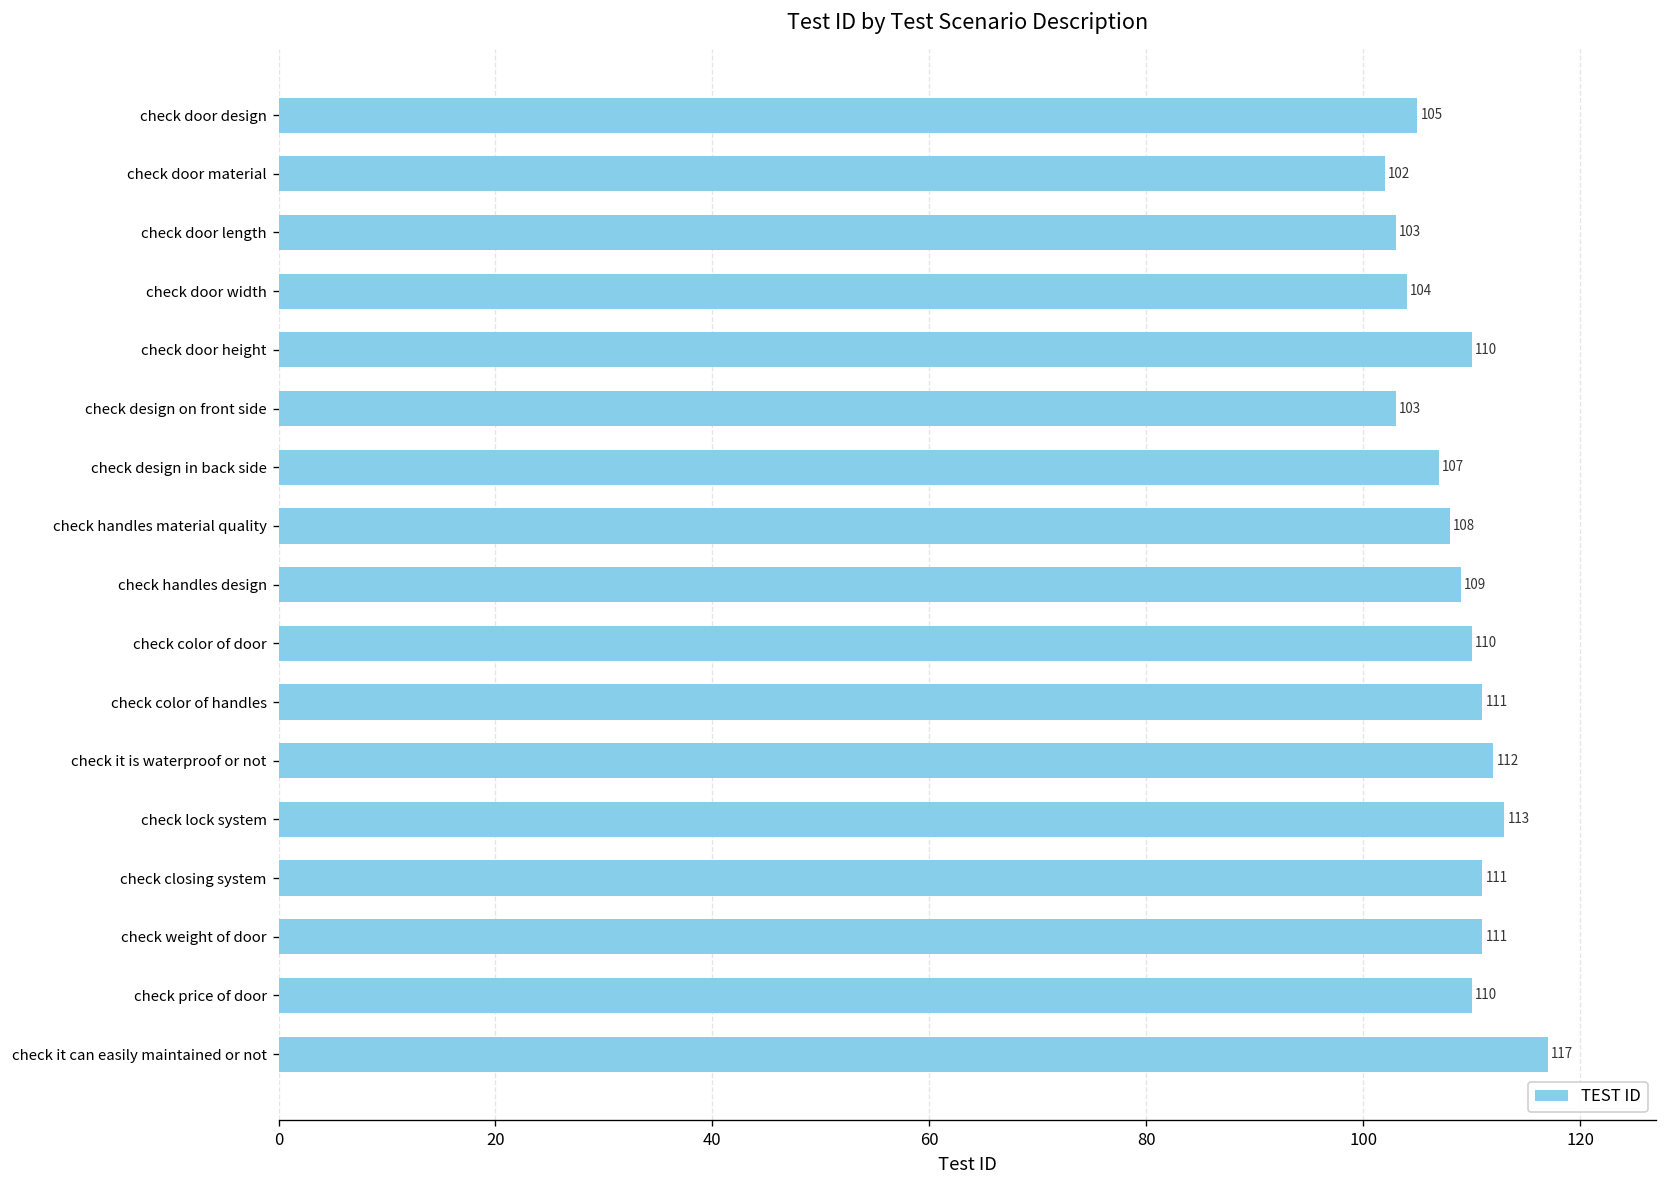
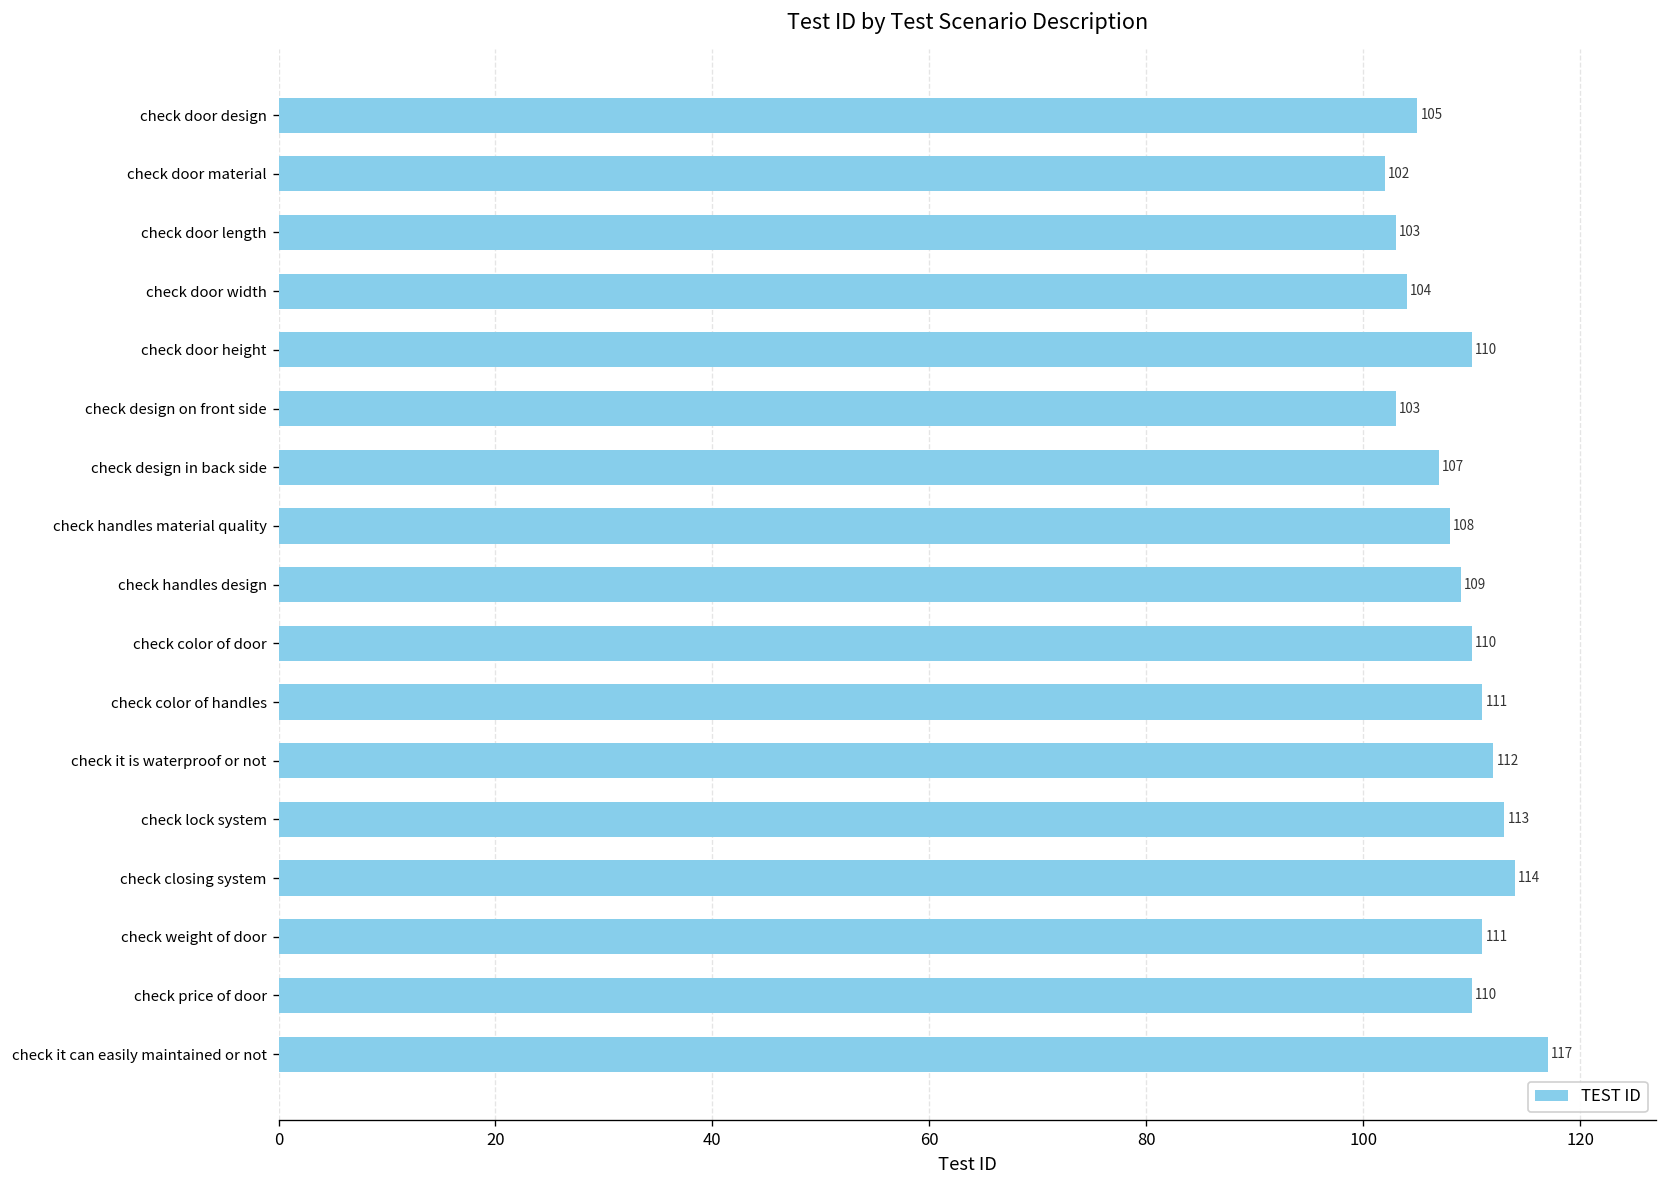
  {
    "check door design": 105,
    "check door material": 102,
    "check door length": 103,
    "check door width": 104,
    "check door height": 110,
    "check design on front side": 103,
    "check design in back side": 107,
    "check handles material quality": 108,
    "check handles design": 109,
    "check color of door": 110,
    "check color of handles": 111,
    "check it is waterproof or not": 112,
    "check lock system": 113,
-   "check closing system": 111,
+   "check closing system": 114,
    "check weight of door": 111,
    "check price of door": 110,
    "check it can easily maintained or not": 117
  }
